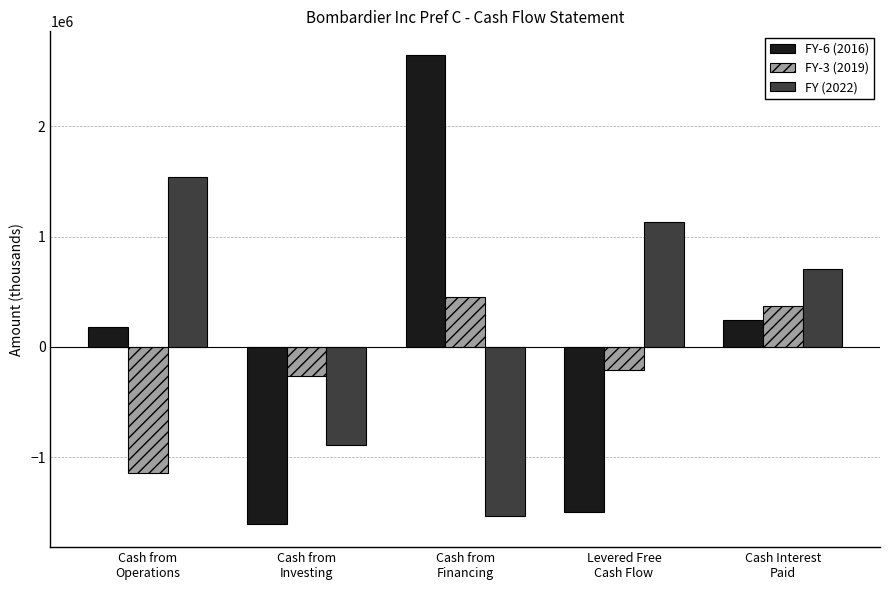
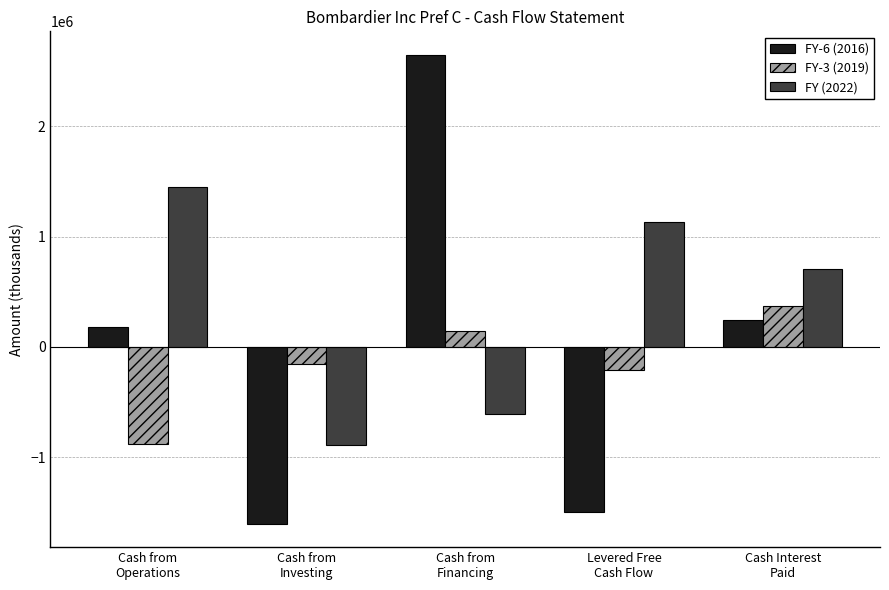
  {
    "FY-6 (2016)": {
      "Cash from Operations": 180000,
      "Cash from Investing": -1600000,
      "Cash from Financing": 2650000,
      "Levered Free Cash Flow": -1500000,
      "Cash Interest Paid": 240000
    },
    "FY-3 (2019)": {
-     "Cash from Operations": -1150000,
-     "Cash from Investing": -260000,
-     "Cash from Financing": 460000,
+     "Cash from Operations": -880000,
+     "Cash from Investing": -150000,
+     "Cash from Financing": 140000,
      "Levered Free Cash Flow": -210000,
      "Cash Interest Paid": 370000
    },
    "FY (2022)": {
-     "Cash from Operations": 1540000,
+     "Cash from Operations": 1450000,
      "Cash from Investing": -890000,
-     "Cash from Financing": -1530000,
+     "Cash from Financing": -610000,
      "Levered Free Cash Flow": 1130000,
      "Cash Interest Paid": 710000
    }
  }
